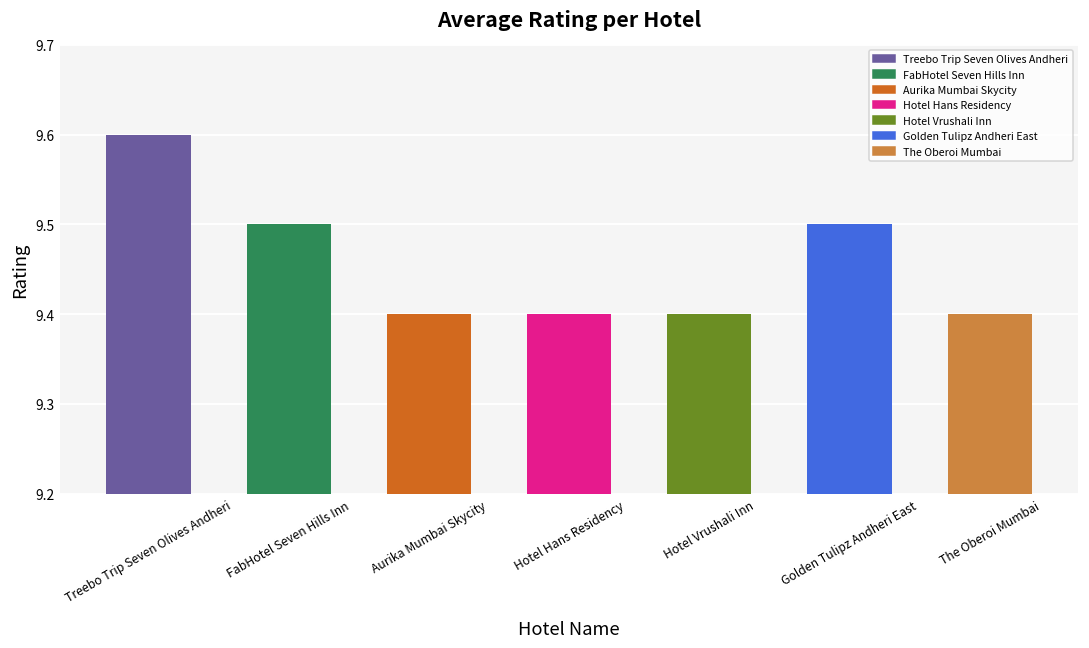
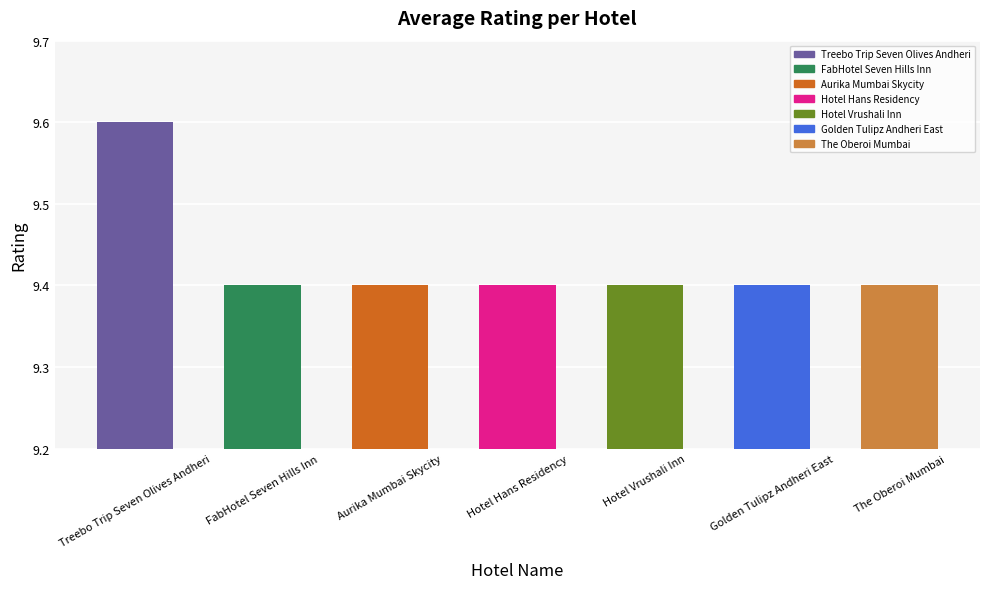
  {
    "Treebo Trip Seven Olives Andheri": 9.6,
-   "FabHotel Seven Hills Inn": 9.5,
+   "FabHotel Seven Hills Inn": 9.4,
    "Aurika Mumbai Skycity": 9.4,
    "Hotel Hans Residency": 9.4,
    "Hotel Vrushali Inn": 9.4,
-   "Golden Tulipz Andheri East": 9.5,
+   "Golden Tulipz Andheri East": 9.4,
    "The Oberoi Mumbai": 9.4
  }
